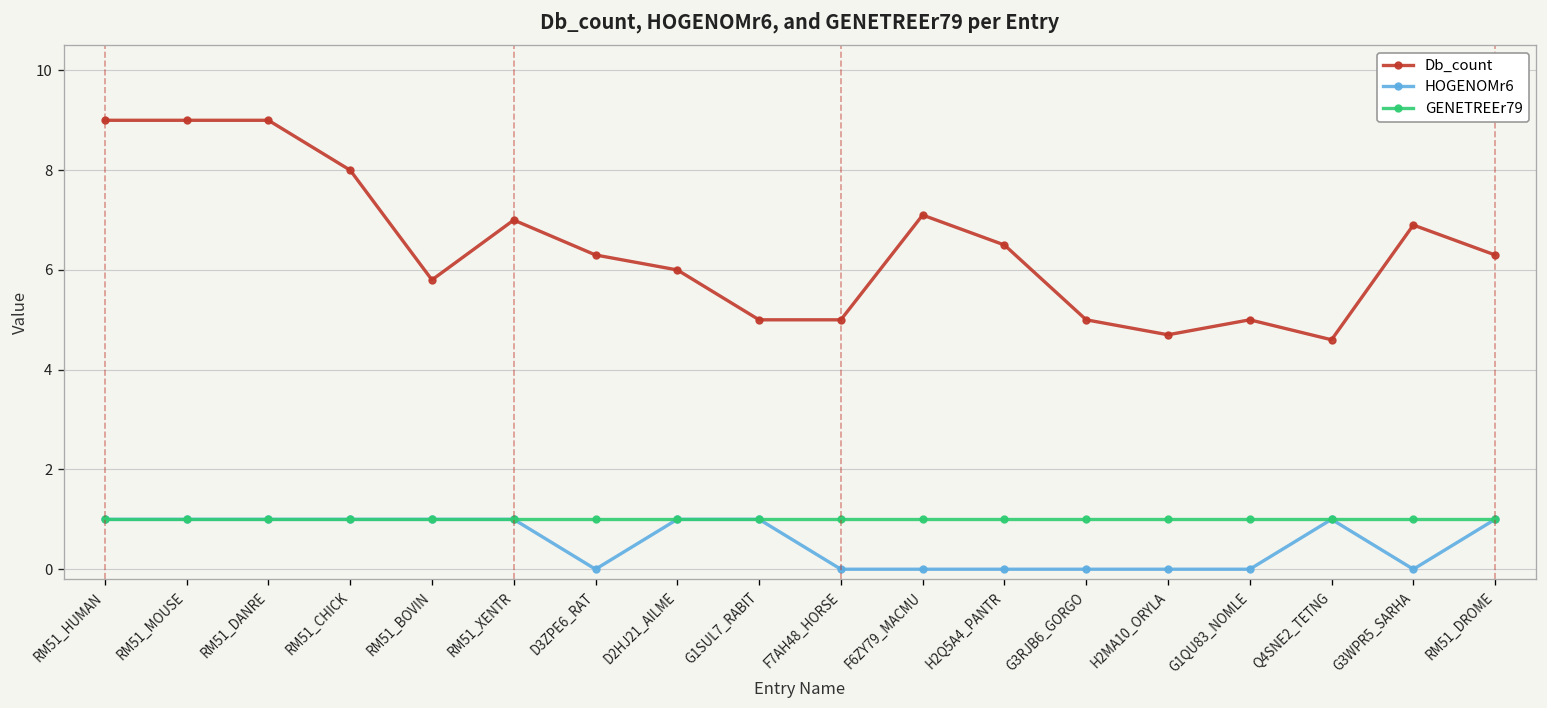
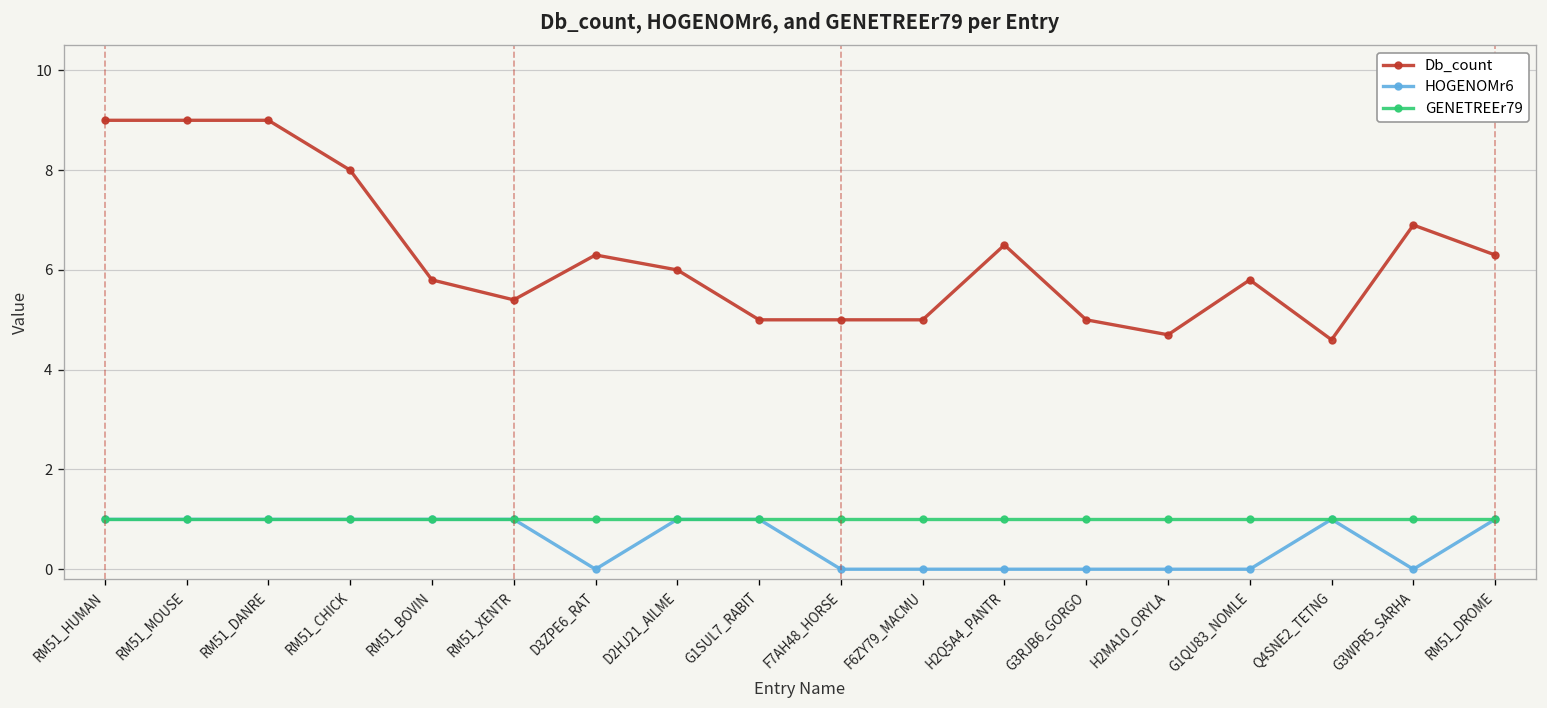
  {
    "Db_count": {
      "RM51_HUMAN": 9.0,
      "RM51_MOUSE": 9.0,
      "RM51_DANRE": 9.0,
      "RM51_CHICK": 8.0,
      "RM51_BOVIN": 5.8,
-     "RM51_XENTR": 7.0,
+     "RM51_XENTR": 5.4,
      "D3ZPE6_RAT": 6.3,
      "D2HJ21_AILME": 6.0,
      "G1SUL7_RABIT": 5.0,
      "F7AH48_HORSE": 5.0,
-     "F6ZY79_MACMU": 7.1,
+     "F6ZY79_MACMU": 5.0,
      "H2Q5A4_PANTR": 6.5,
      "G3RJB6_GORGO": 5.0,
      "H2MA10_ORYLA": 4.7,
-     "G1QU83_NOMLE": 5.0,
+     "G1QU83_NOMLE": 5.8,
      "Q4SNE2_TETNG": 4.6,
      "G3WPR5_SARHA": 6.9,
      "RM51_DROME": 6.3
    },
    "HOGENOMr6": {
      "D3ZPE6_RAT": 0.0,
      "F7AH48_HORSE": 0.0,
      "F6ZY79_MACMU": 0.0,
      "H2Q5A4_PANTR": 0.0,
      "G3RJB6_GORGO": 0.0,
      "H2MA10_ORYLA": 0.0,
      "G1QU83_NOMLE": 0.0,
      "G3WPR5_SARHA": 0.0
    },
    "GENETREEr79": {
      "D3ZPE6_RAT": 1.0,
      "F7AH48_HORSE": 1.0,
      "F6ZY79_MACMU": 1.0,
      "H2Q5A4_PANTR": 1.0,
      "G3RJB6_GORGO": 1.0,
      "H2MA10_ORYLA": 1.0,
      "G1QU83_NOMLE": 1.0,
      "G3WPR5_SARHA": 1.0
    }
  }
